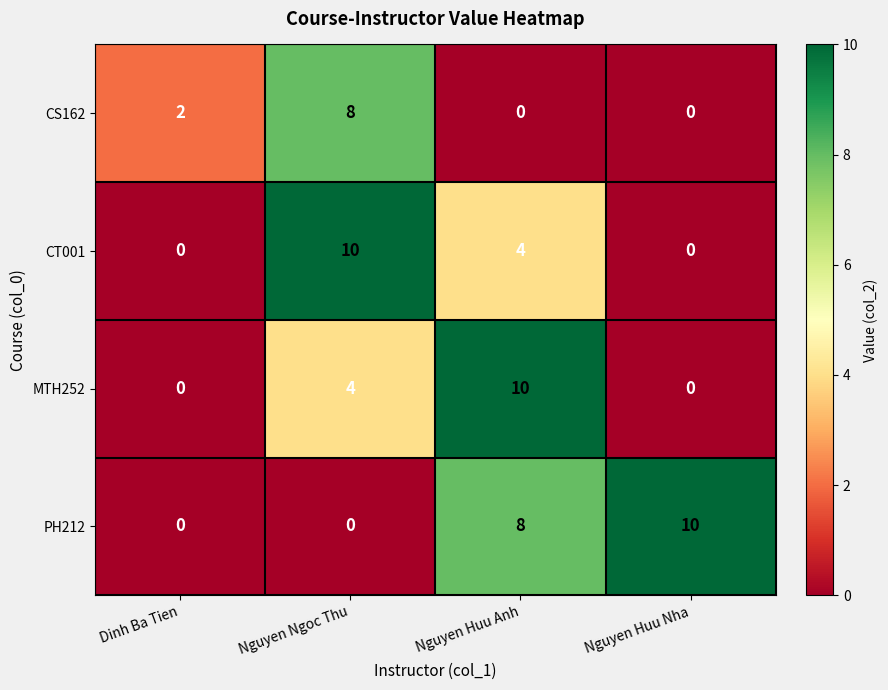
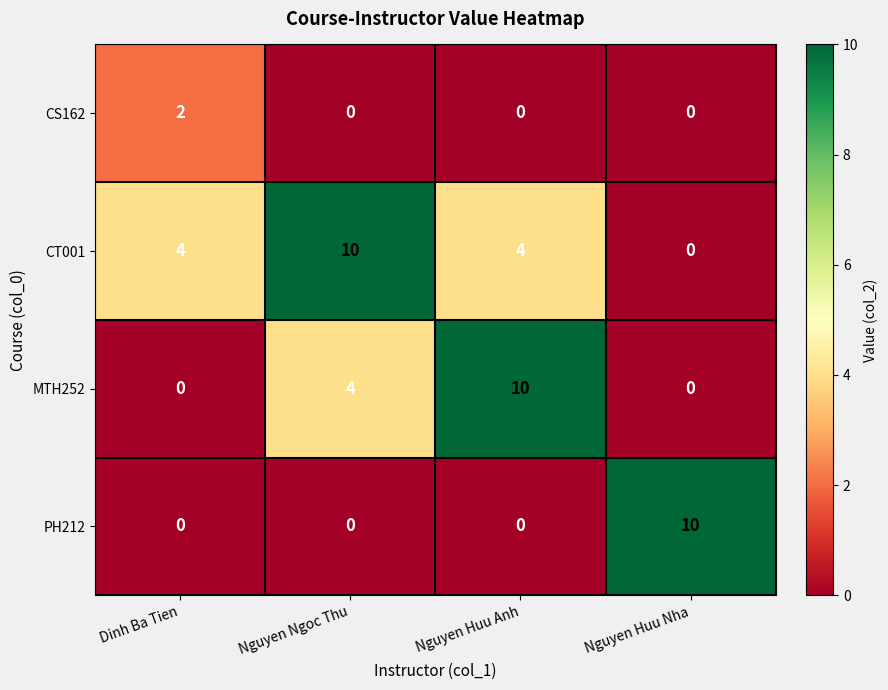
  {
    "CS162": {
      "Dinh Ba Tien": 2,
-     "Nguyen Ngoc Thu": 8,
+     "Nguyen Ngoc Thu": 0,
      "Nguyen Huu Anh": 0,
      "Nguyen Huu Nha": 0
    },
    "CT001": {
-     "Dinh Ba Tien": 0,
+     "Dinh Ba Tien": 4,
      "Nguyen Ngoc Thu": 10,
      "Nguyen Huu Anh": 4,
      "Nguyen Huu Nha": 0
    },
    "MTH252": {
      "Dinh Ba Tien": 0,
      "Nguyen Ngoc Thu": 4,
      "Nguyen Huu Anh": 10,
      "Nguyen Huu Nha": 0
    },
    "PH212": {
      "Dinh Ba Tien": 0,
      "Nguyen Ngoc Thu": 0,
-     "Nguyen Huu Anh": 8,
+     "Nguyen Huu Anh": 0,
      "Nguyen Huu Nha": 10
    }
  }
